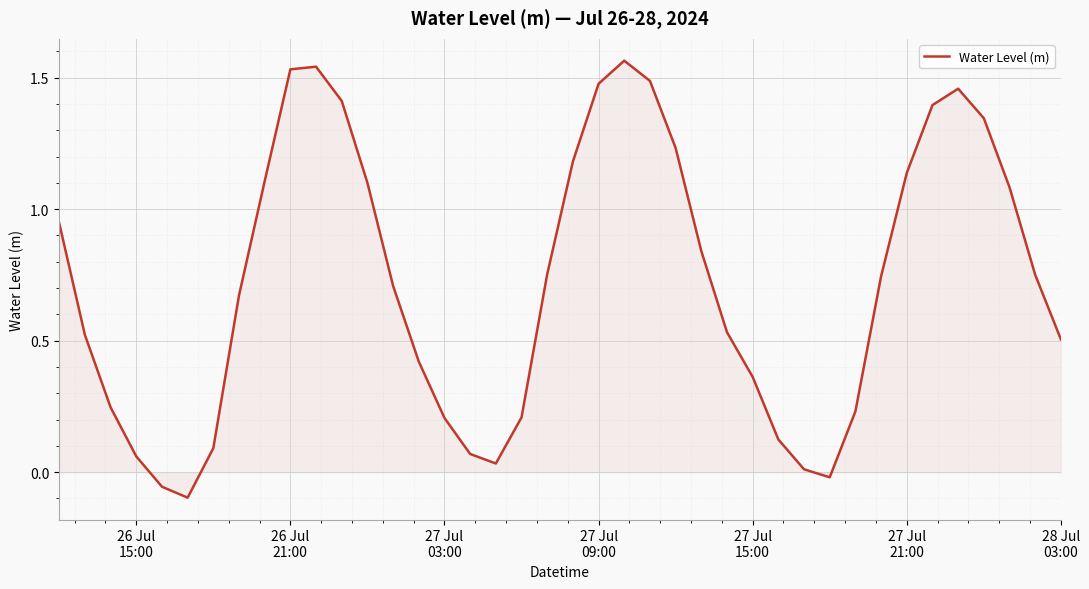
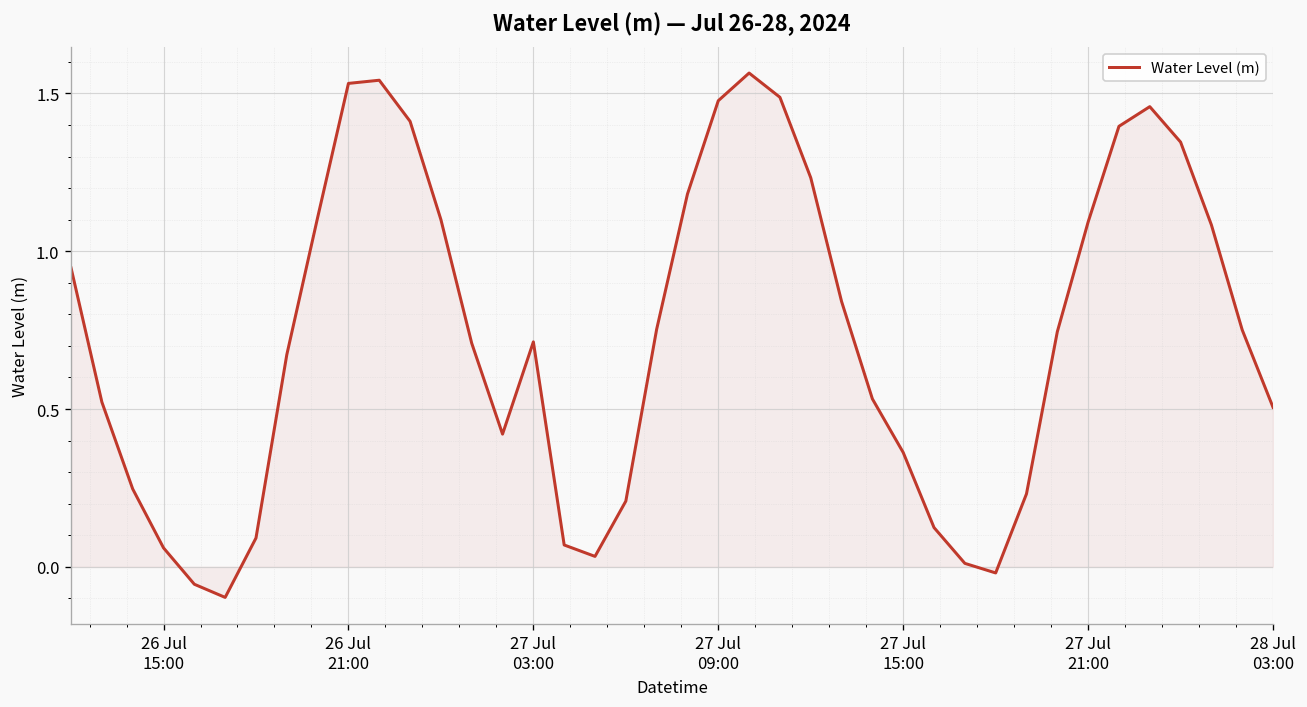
  {
    "Water Level (m)": {
-     "27 Jul 03:00": 0.21,
-     "27 Jul 21:00": 1.14
+     "27 Jul 03:00": 0.71,
+     "27 Jul 21:00": 1.09
    }
  }
